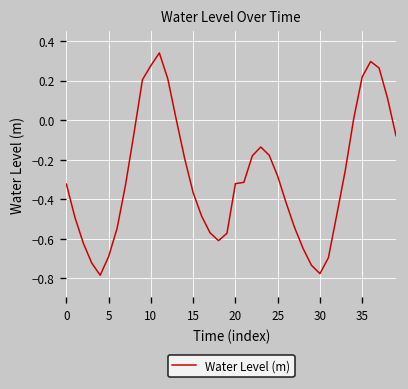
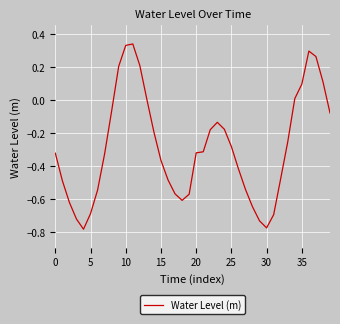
  {
    "0": -0.32,
    "5": -0.69,
-   "10": 0.28,
+   "10": 0.33,
    "15": -0.37,
    "20": -0.32,
    "25": -0.28,
    "30": -0.78,
-   "35": 0.22
+   "35": 0.10
  }
